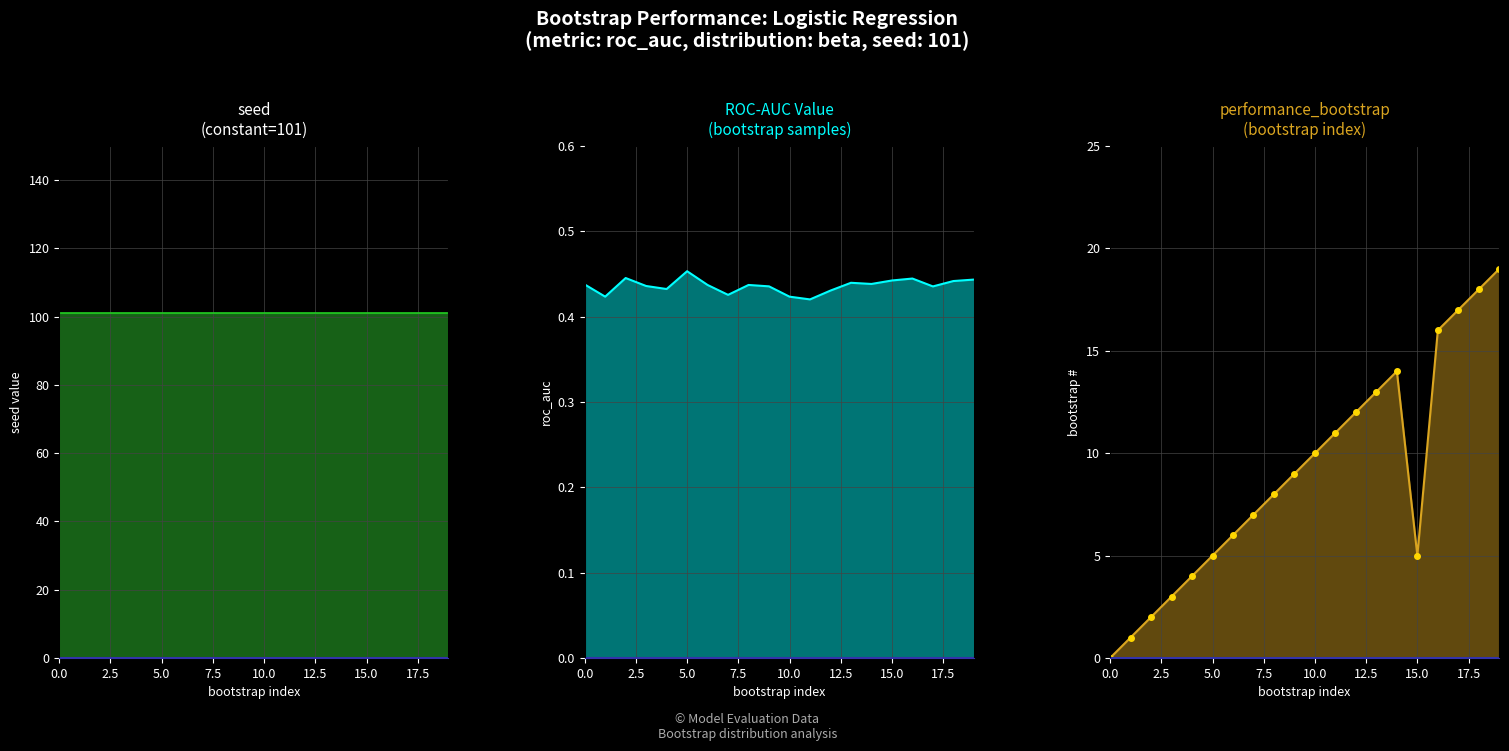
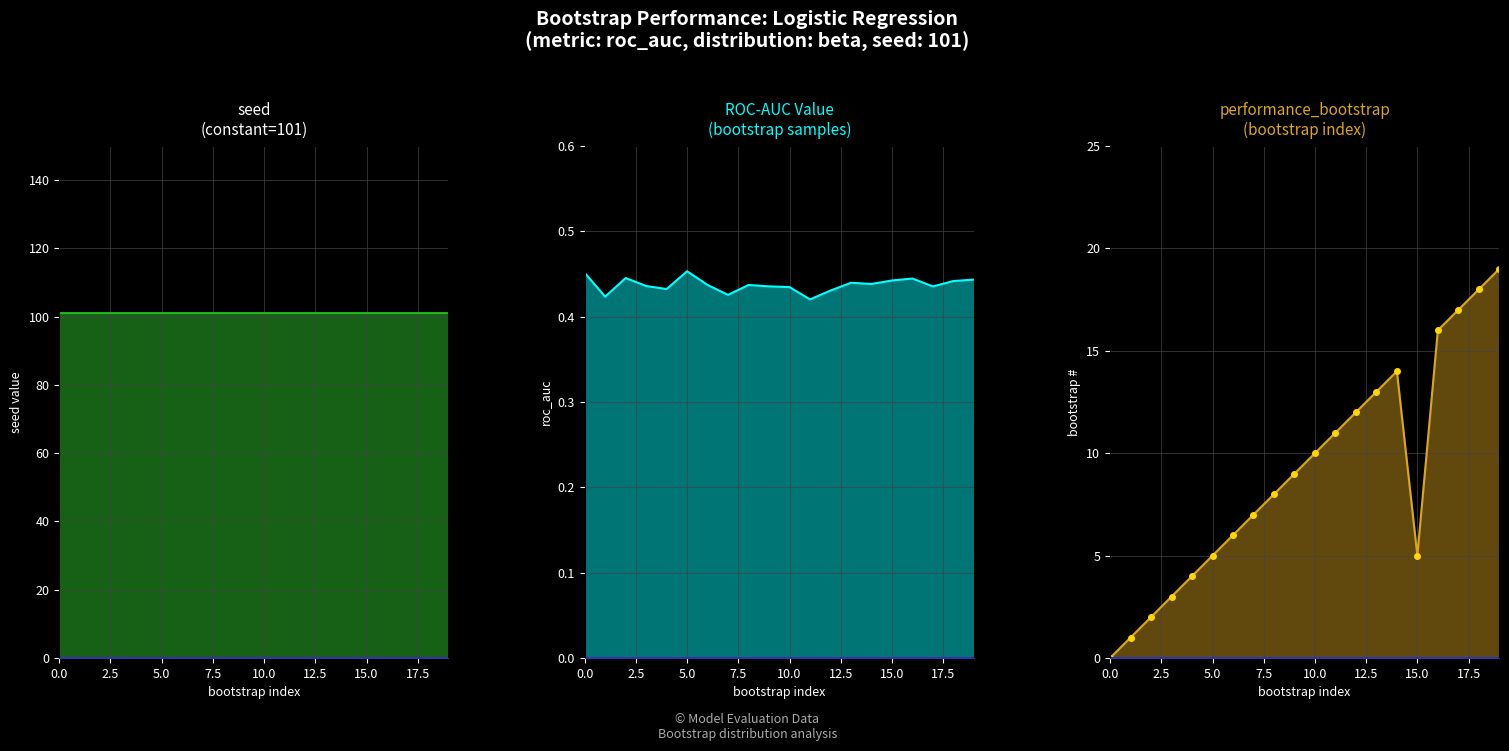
  {
    "seed (constant=101)": {
      "0.0": 101,
      "5.0": 101,
      "10.0": 101,
      "15.0": 101
    },
    "ROC-AUC Value (bootstrap samples)": {
-     "0.0": 0.44,
+     "0.0": 0.45,
      "5.0": 0.45,
-     "10.0": 0.42,
+     "10.0": 0.43,
      "15.0": 0.44
    },
    "performance_bootstrap (bootstrap index)": {
      "0.0": 0.0,
      "5.0": 5.0,
      "10.0": 10.0,
      "15.0": 5.0
    }
  }
